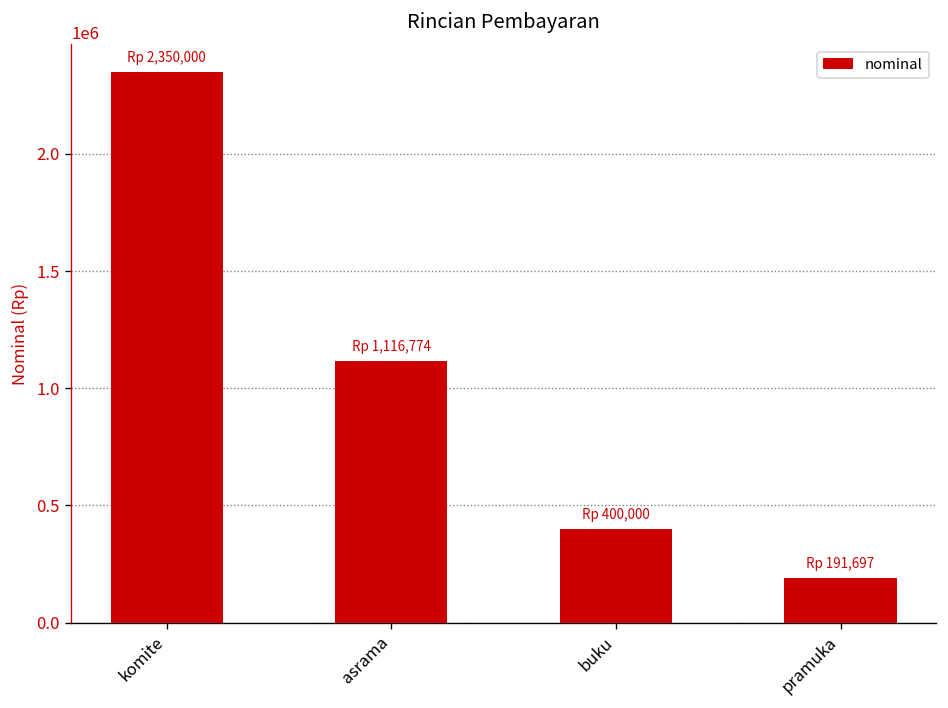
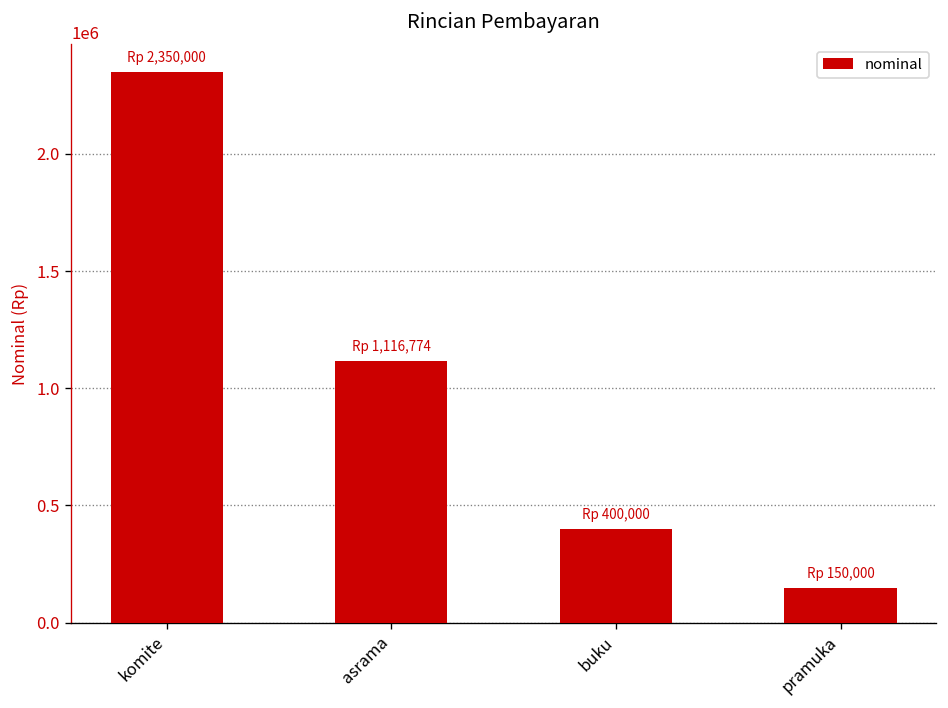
  {
    "komite": "2,350,000",
    "asrama": "1,116,774",
    "buku": "400,000",
-   "pramuka": "191,697"
+   "pramuka": "150,000"
  }
